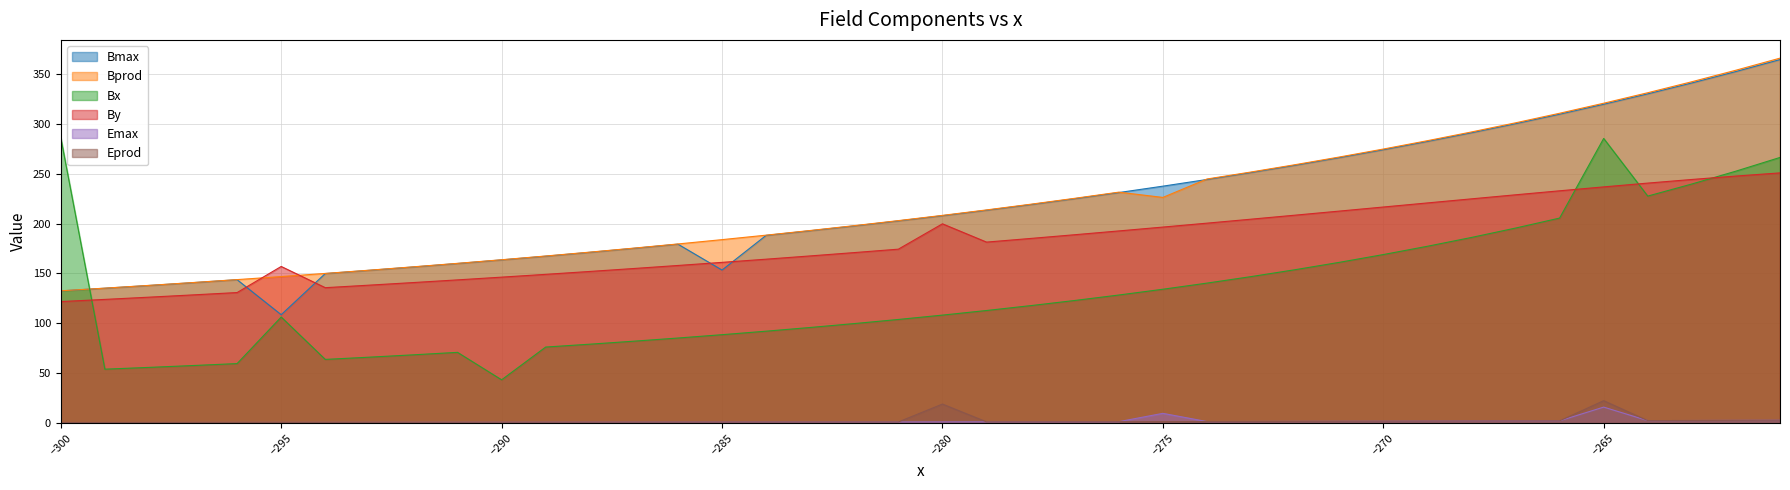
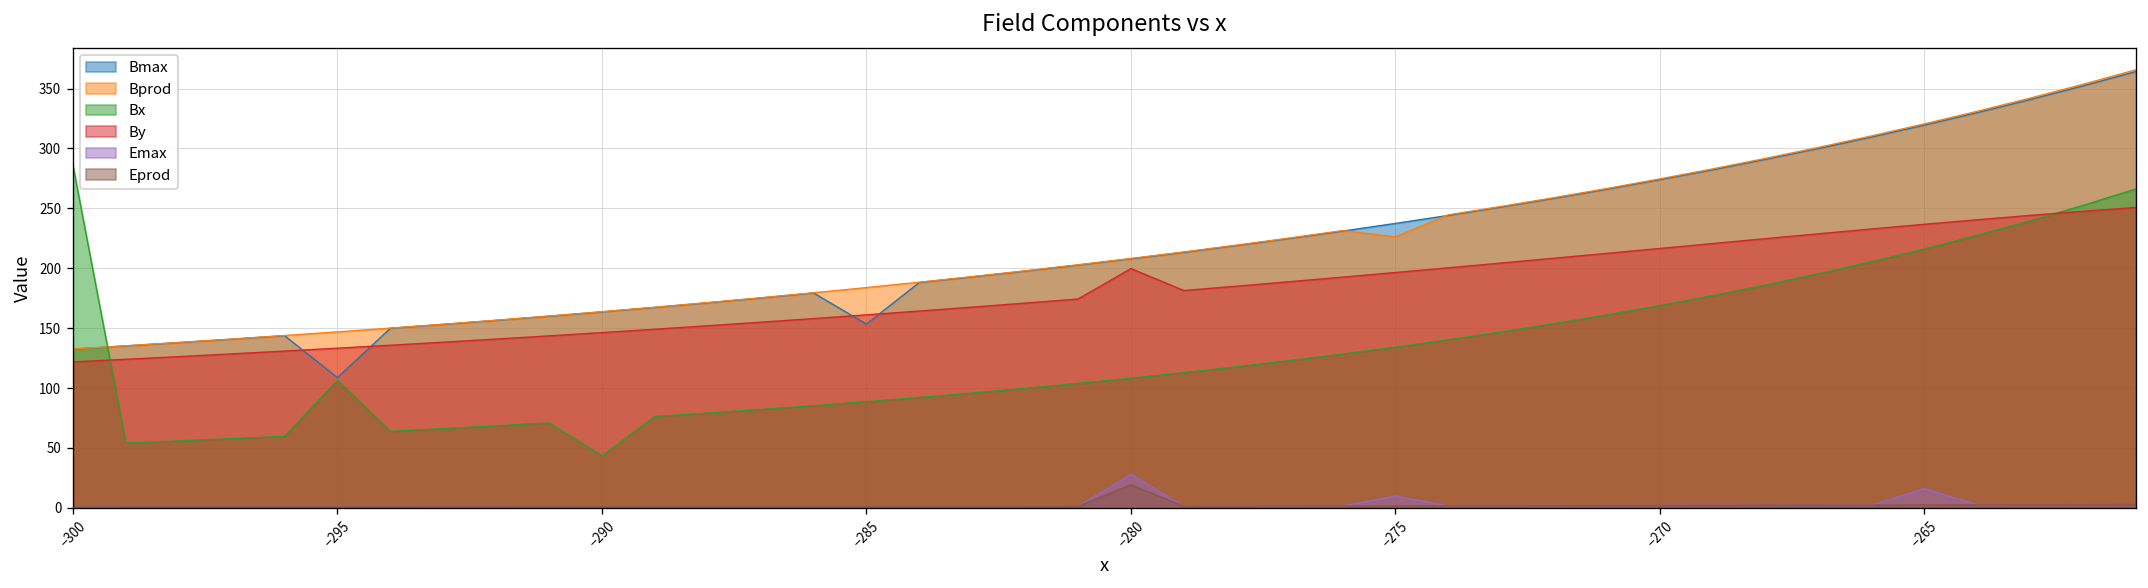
  {
    "Bmax": {
      "−285": 150,
      "−275": 240
    },
    "Bprod": {
      "−295": 150,
      "−285": 180,
      "−275": 230
    },
    "Bx": {
      "−300": 290,
      "−290": 40,
      "−285": 90,
      "−280": 110,
      "−275": 130,
      "−270": 170,
-     "−265": 290
+     "−265": 220
    },
    "By": {
      "−300": 120,
-     "−295": 160,
+     "−295": 130,
      "−290": 150,
      "−285": 160,
      "−280": 200,
      "−275": 200,
      "−270": 220,
      "−265": 240
    },
    "Emax": {
-     "−280": 0,
+     "−280": 30,
      "−275": 10,
      "−265": 20
    },
    "Eprod": {
      "−280": 20,
      "−275": 0,
-     "−265": 20
+     "−265": 0
    }
  }
